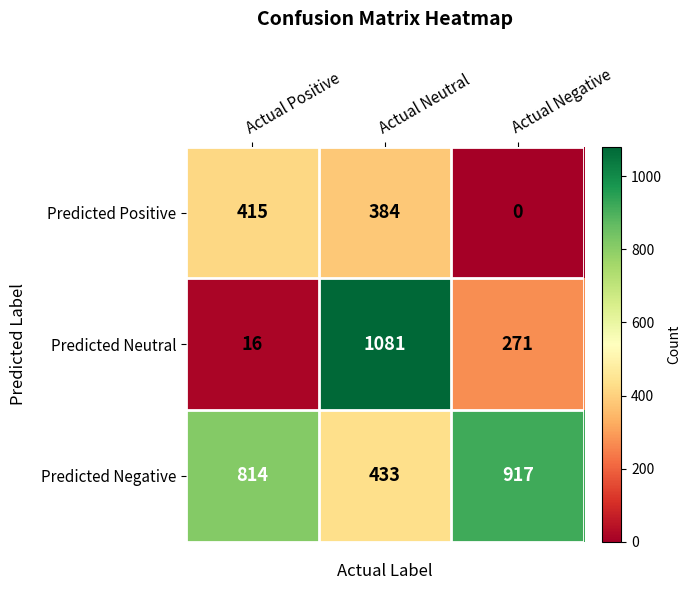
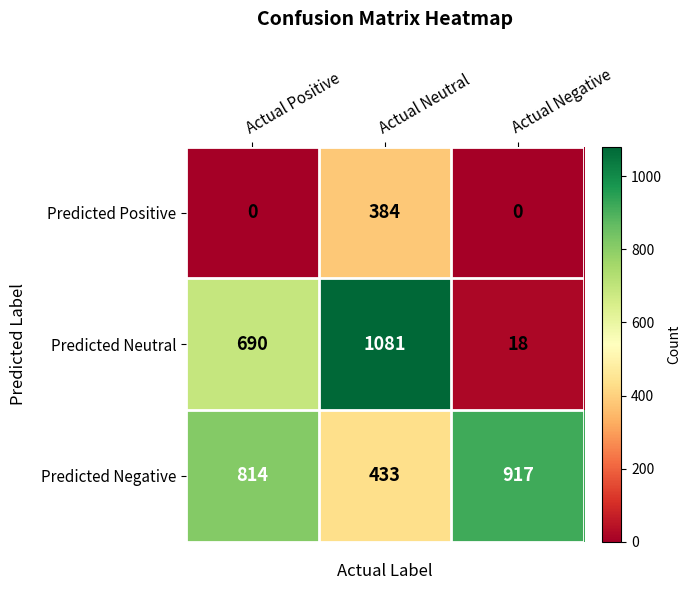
  {
    "Predicted Positive": {
-     "Actual Positive": 415,
+     "Actual Positive": 0,
      "Actual Neutral": 384,
      "Actual Negative": 0
    },
    "Predicted Neutral": {
-     "Actual Positive": 16,
+     "Actual Positive": 690,
      "Actual Neutral": 1081,
-     "Actual Negative": 271
+     "Actual Negative": 18
    },
    "Predicted Negative": {
      "Actual Positive": 814,
      "Actual Neutral": 433,
      "Actual Negative": 917
    }
  }
